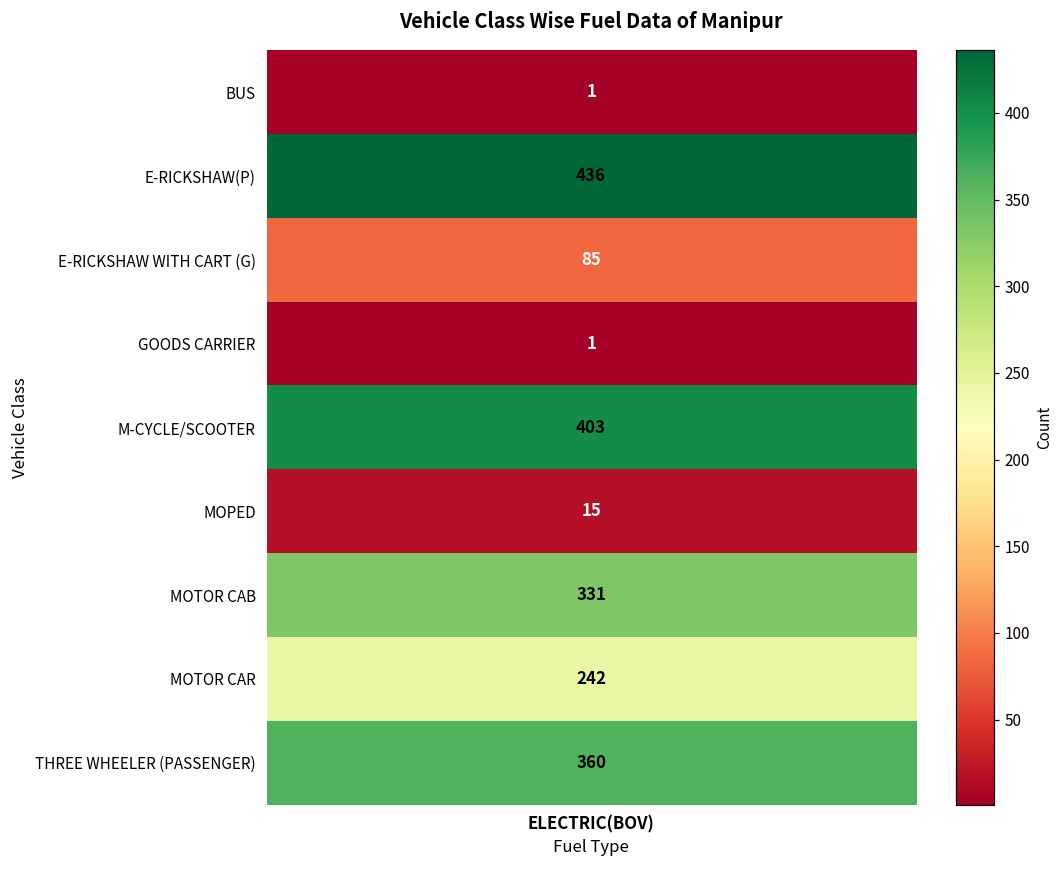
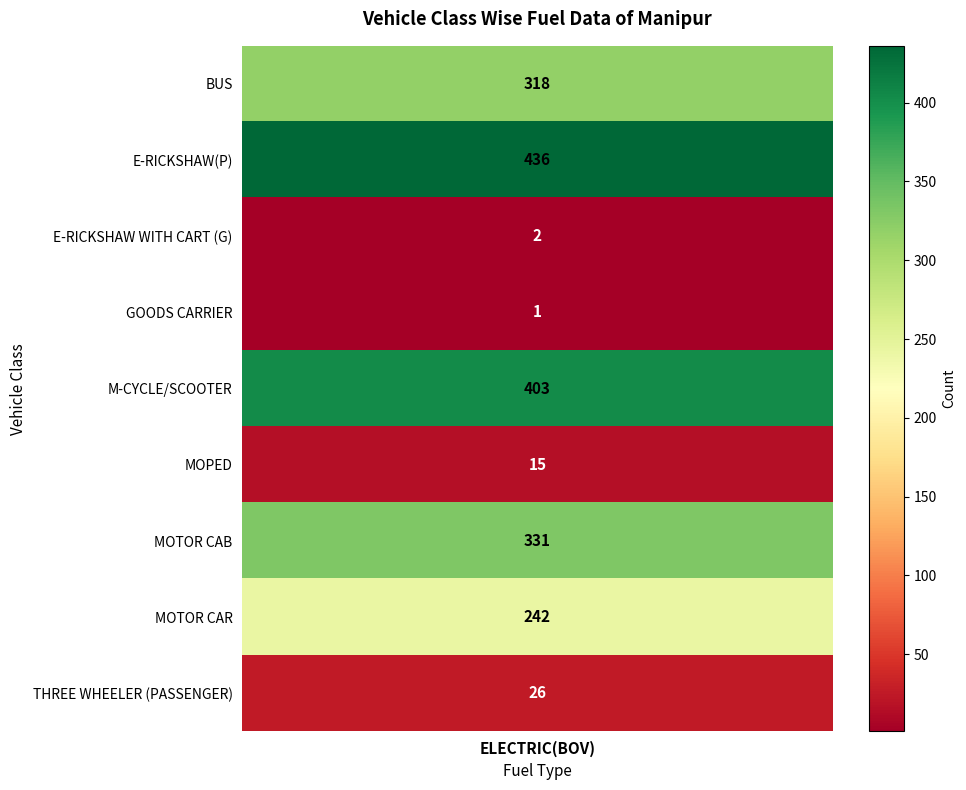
  {
    "BUS": {
-     "ELECTRIC(BOV)": 1
+     "ELECTRIC(BOV)": 318
    },
    "E-RICKSHAW(P)": {
      "ELECTRIC(BOV)": 436
    },
    "E-RICKSHAW WITH CART (G)": {
-     "ELECTRIC(BOV)": 85
+     "ELECTRIC(BOV)": 2
    },
    "GOODS CARRIER": {
      "ELECTRIC(BOV)": 1
    },
    "M-CYCLE/SCOOTER": {
      "ELECTRIC(BOV)": 403
    },
    "MOPED": {
      "ELECTRIC(BOV)": 15
    },
    "MOTOR CAB": {
      "ELECTRIC(BOV)": 331
    },
    "MOTOR CAR": {
      "ELECTRIC(BOV)": 242
    },
    "THREE WHEELER (PASSENGER)": {
-     "ELECTRIC(BOV)": 360
+     "ELECTRIC(BOV)": 26
    }
  }
